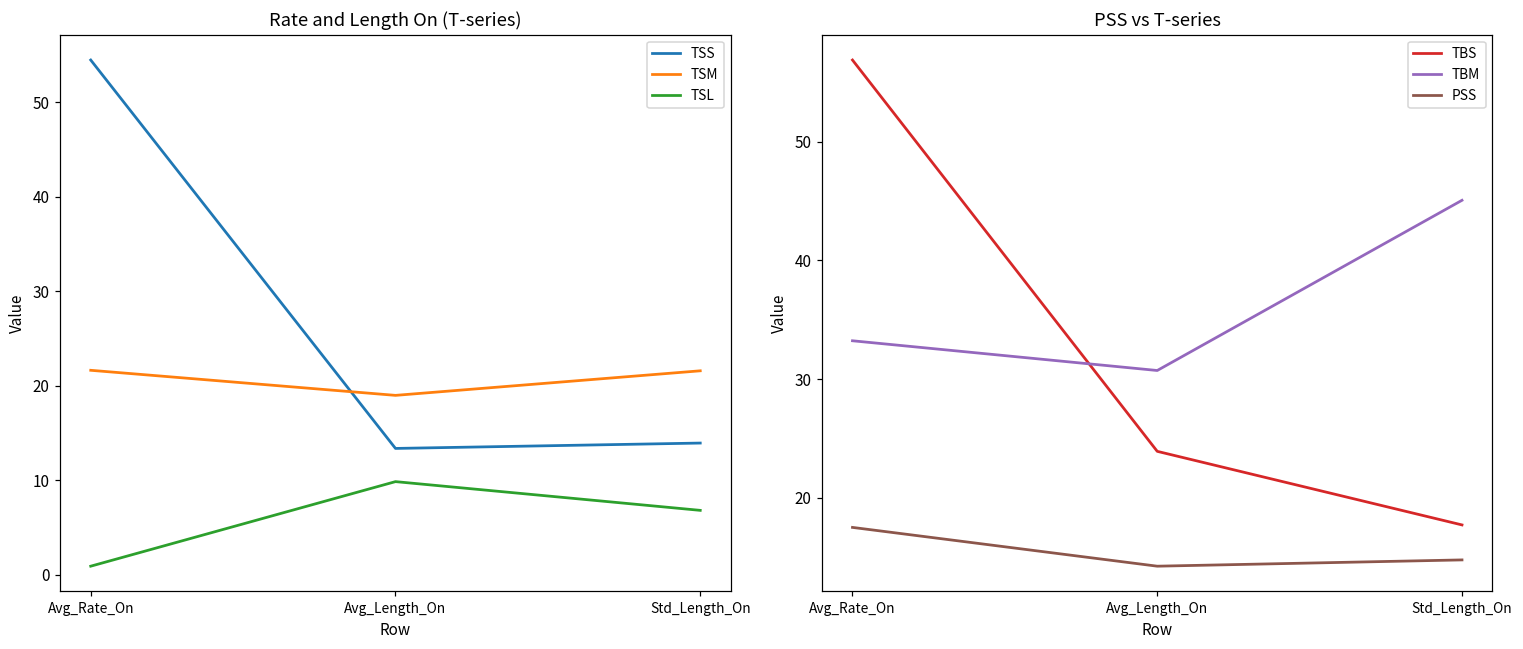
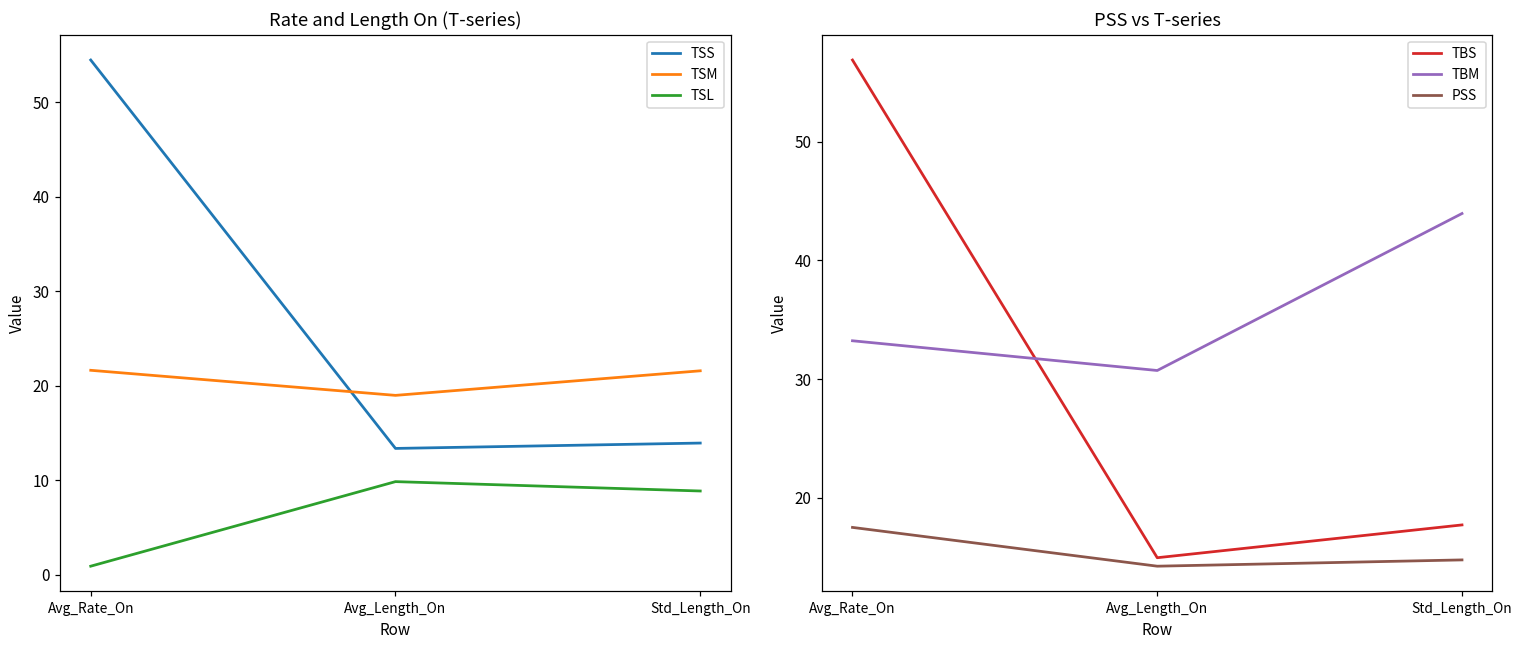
  {
    "Rate and Length On (T-series)": {
      "TSS": {
        "Avg_Rate_On": 54,
        "Avg_Length_On": 13,
        "Std_Length_On": 14
      },
      "TSM": {
        "Avg_Rate_On": 22,
        "Avg_Length_On": 19,
        "Std_Length_On": 22
      },
      "TSL": {
        "Avg_Rate_On": 1,
        "Avg_Length_On": 10,
-       "Std_Length_On": 7
+       "Std_Length_On": 9
      }
    },
    "PSS vs T-series": {
      "TBS": {
        "Avg_Rate_On": 56.9,
-       "Avg_Length_On": 23.9,
+       "Avg_Length_On": 14.9,
        "Std_Length_On": 17.7
      },
      "TBM": {
        "Avg_Rate_On": 33.2,
        "Avg_Length_On": 30.7,
-       "Std_Length_On": 45.1
+       "Std_Length_On": 44.0
      },
      "PSS": {
        "Avg_Rate_On": 17.5,
        "Avg_Length_On": 14.2,
        "Std_Length_On": 14.7
      }
    }
  }
